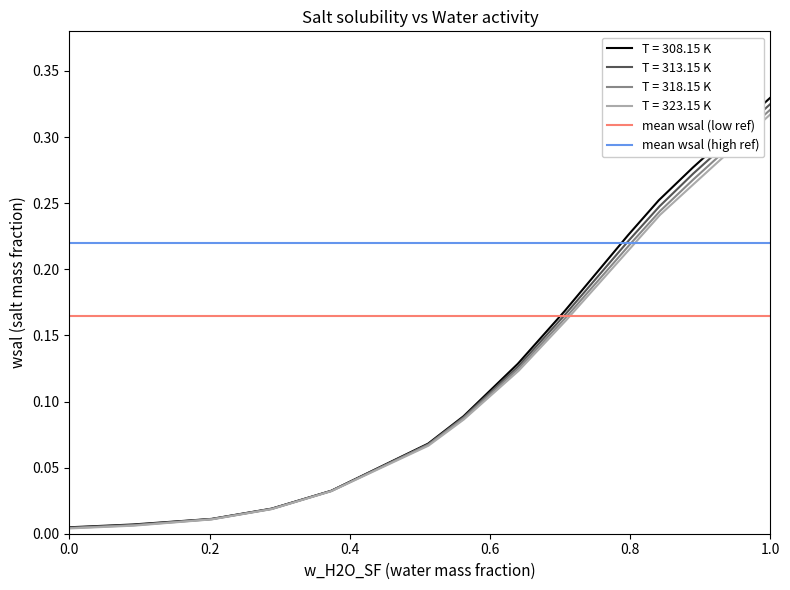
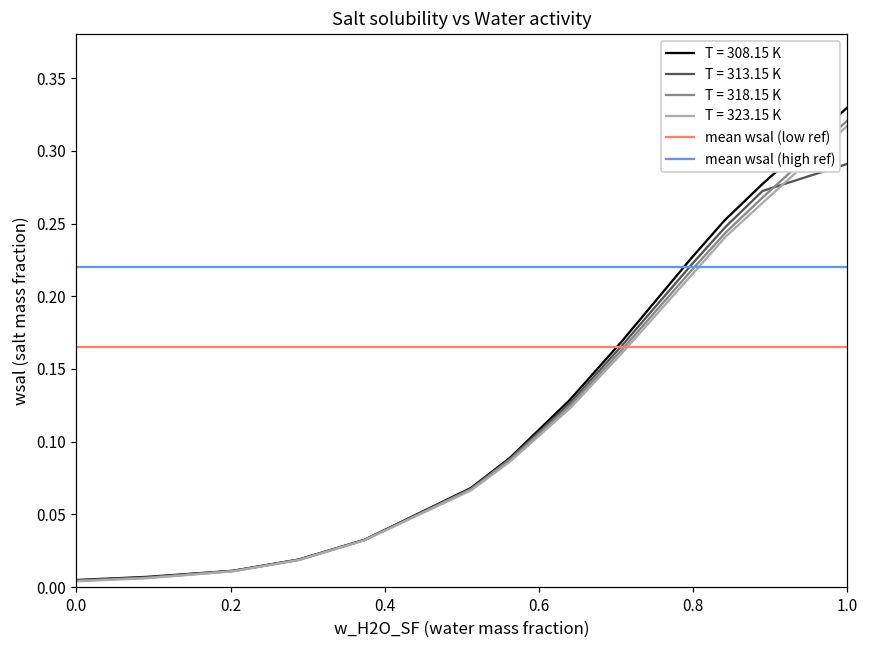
  {
    "T = 308.15 K": {
      "1.0": 0.330
    },
    "T = 313.15 K": {
-     "1.0": 0.325
+     "1.0": 0.291
    }
  }
